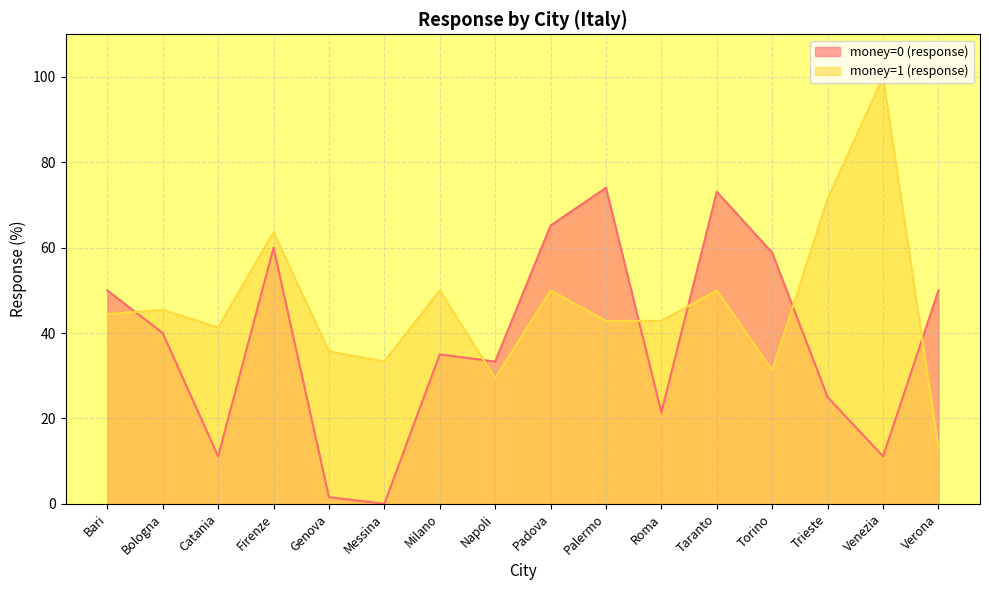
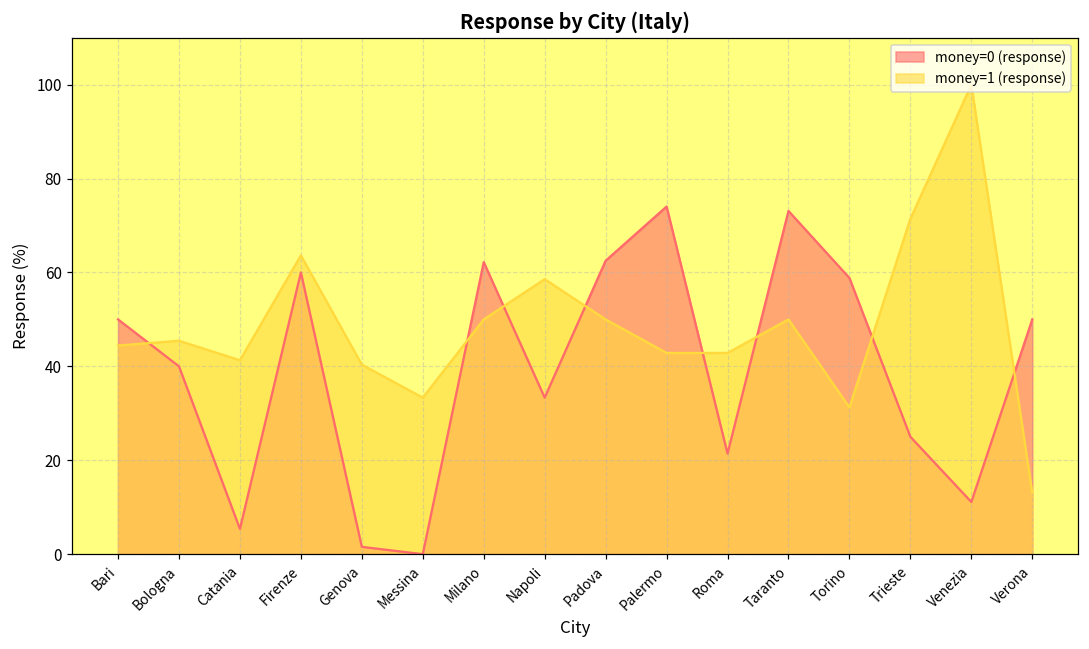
  {
    "money=0 (response)": {
      "Bari": 50,
      "Bologna": 40,
-     "Catania": 11,
+     "Catania": 5,
      "Firenze": 60,
      "Genova": 2,
      "Messina": 0,
-     "Milano": 35,
+     "Milano": 62,
      "Napoli": 33,
-     "Padova": 65,
+     "Padova": 63,
      "Palermo": 74,
      "Roma": 21,
      "Taranto": 73,
      "Torino": 59,
      "Trieste": 25,
      "Venezia": 11,
      "Verona": 50
    },
    "money=1 (response)": {
      "Bari": 44,
      "Bologna": 45,
      "Catania": 41,
      "Firenze": 64,
-     "Genova": 36,
+     "Genova": 40,
      "Messina": 33,
      "Milano": 50,
-     "Napoli": 29,
+     "Napoli": 59,
      "Padova": 50,
      "Palermo": 43,
      "Roma": 43,
      "Taranto": 50,
      "Torino": 31,
      "Trieste": 71,
      "Verona": 13
    }
  }
